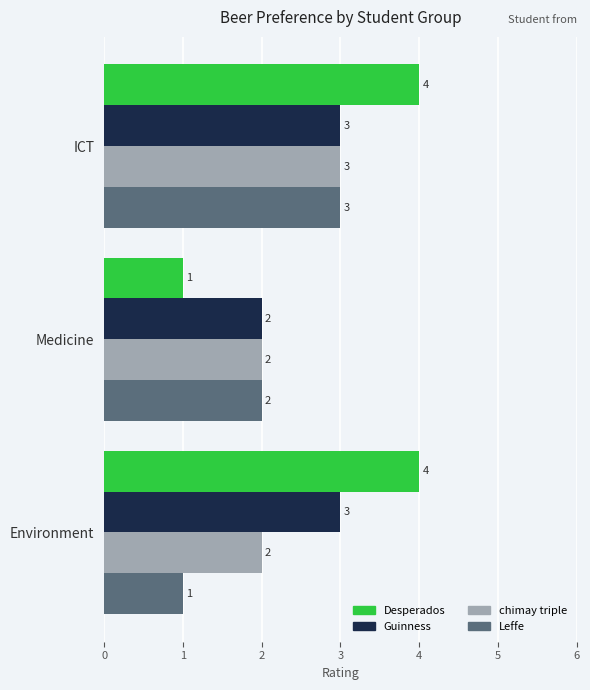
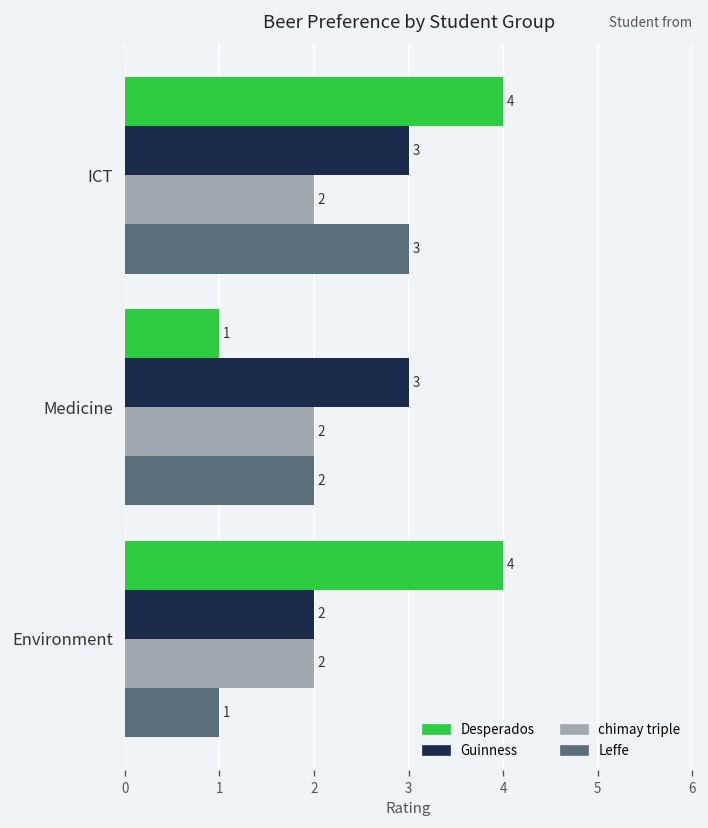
  {
    "Desperados": {
      "ICT": 4,
      "Medicine": 1,
      "Environment": 4
    },
    "Guinness": {
      "ICT": 3,
-     "Medicine": 2,
-     "Environment": 3
+     "Medicine": 3,
+     "Environment": 2
    },
    "chimay triple": {
-     "ICT": 3,
+     "ICT": 2,
      "Medicine": 2,
      "Environment": 2
    },
    "Leffe": {
      "ICT": 3,
      "Medicine": 2,
      "Environment": 1
    }
  }
